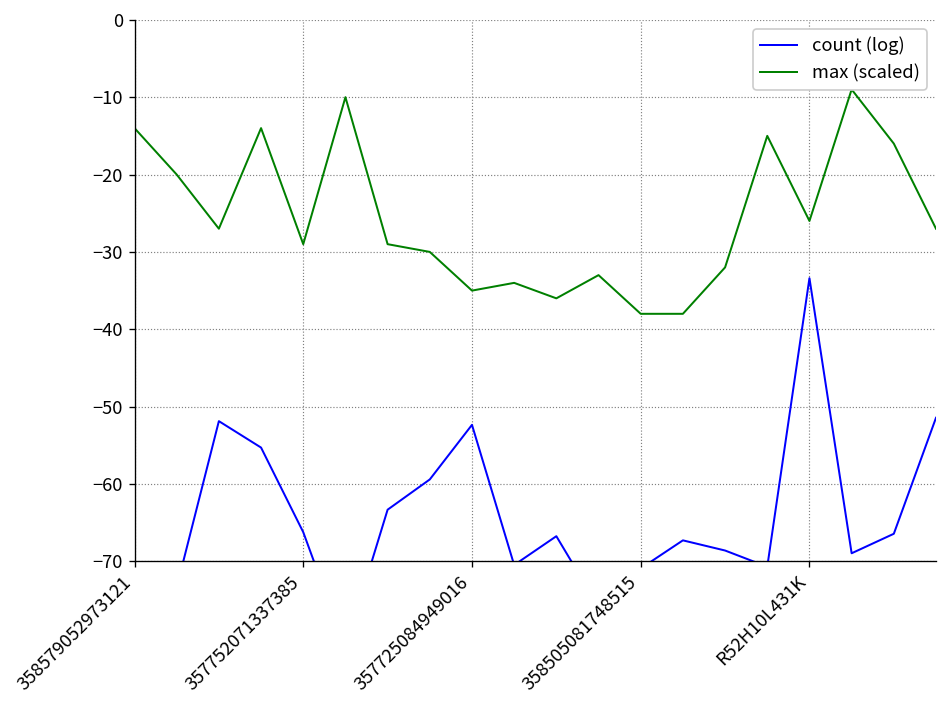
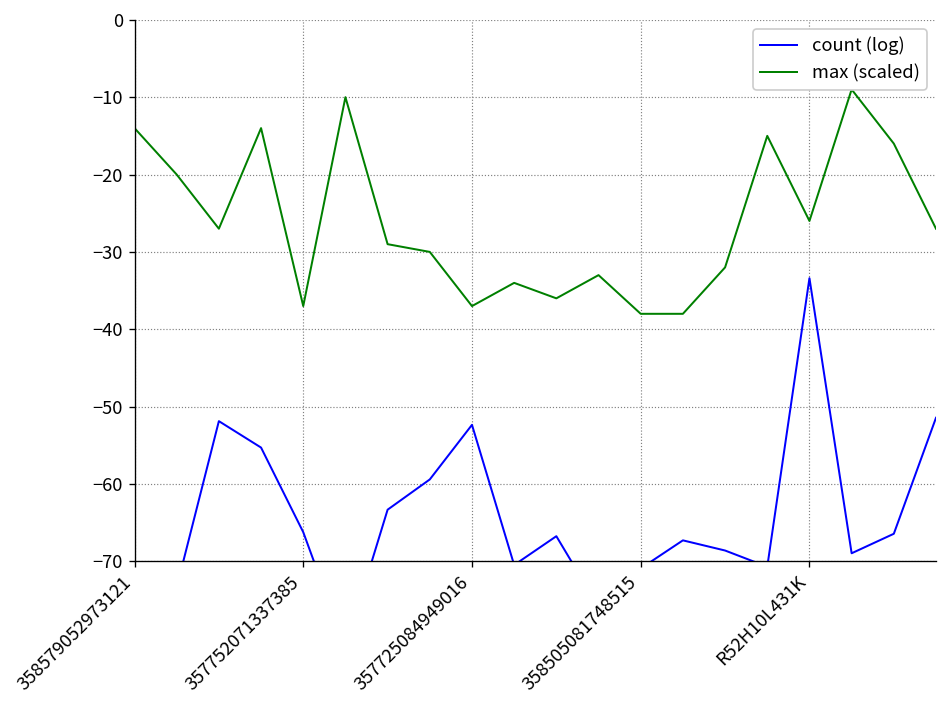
  {
    "count (log)": {
      "357752071337385": -66,
      "357725084949016": -52,
      "R52H10L431K": -33
    },
    "max (scaled)": {
      "358579052973121": -14,
-     "357752071337385": -29,
-     "357725084949016": -35,
+     "357752071337385": -37,
+     "357725084949016": -37,
      "358505081748515": -38,
      "R52H10L431K": -26
    }
  }
